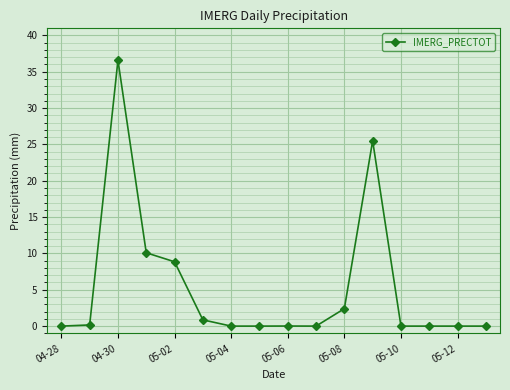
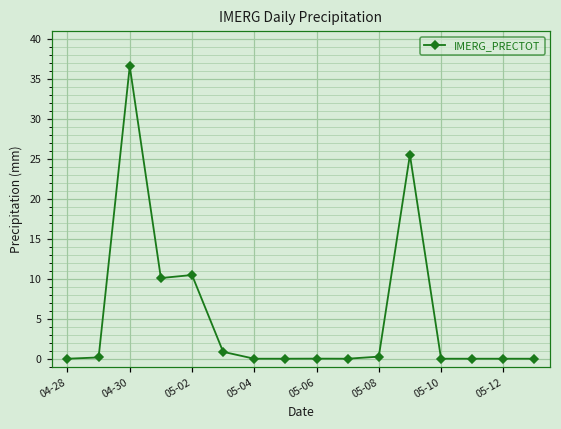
  {
    "04-28": 0,
    "04-30": 37,
-   "05-02": 9,
+   "05-02": 10,
    "05-04": 0,
    "05-06": 0,
-   "05-08": 2,
+   "05-08": 0,
    "05-10": 0,
    "05-12": 0
  }
